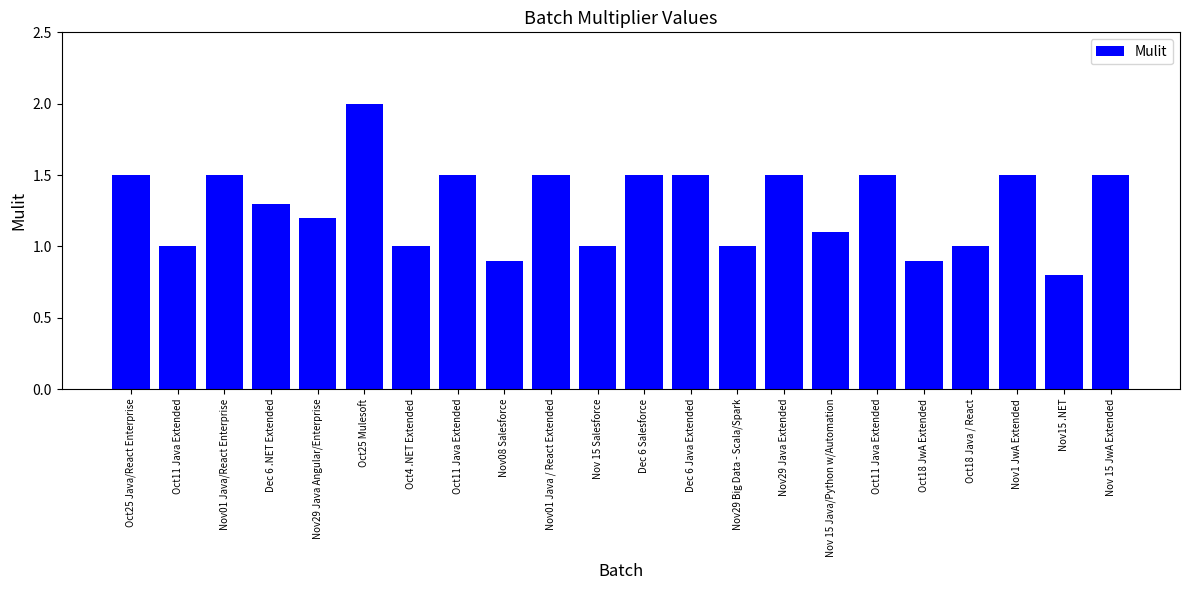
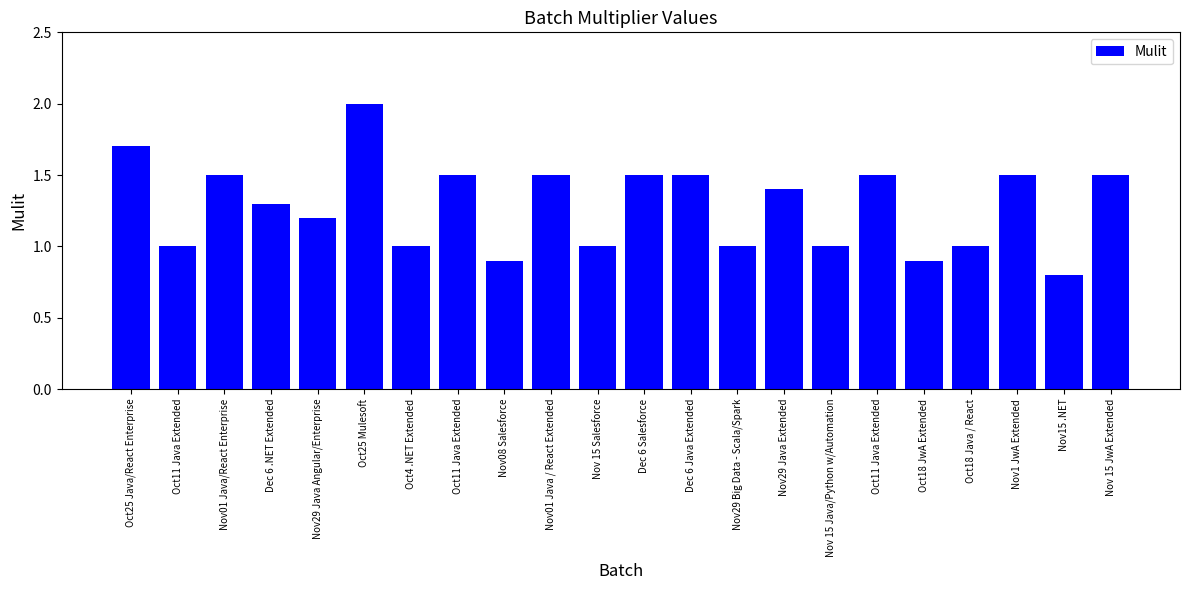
  {
-   "Oct25 Java/React Enterprise": 1.5,
+   "Oct25 Java/React Enterprise": 1.7,
    "Nov01 Java/React Enterprise": 1.5,
    "Dec 6 .NET Extended": 1.3,
    "Nov29 Java Angular/Enterprise": 1.2,
    "Oct25 Mulesoft": 2.0,
    "Oct4 .NET Extended": 1.0,
    "Nov08 Salesforce": 0.9,
    "Nov01 Java / React Extended": 1.5,
    "Nov 15 Salesforce": 1.0,
    "Dec 6 Salesforce": 1.5,
    "Dec 6 Java Extended": 1.5,
    "Nov29 Big Data - Scala/Spark": 1.0,
-   "Nov29 Java Extended": 1.5,
-   "Nov 15 Java/Python w/Automation": 1.1,
+   "Nov29 Java Extended": 1.4,
+   "Nov 15 Java/Python w/Automation": 1.0,
    "Oct18 JwA Extended": 0.9,
    "Oct18 Java / React": 1.0,
    "Nov1 JwA Extended": 1.5,
    "Nov15 .NET": 0.8,
    "Nov 15 JwA Extended": 1.5
  }
